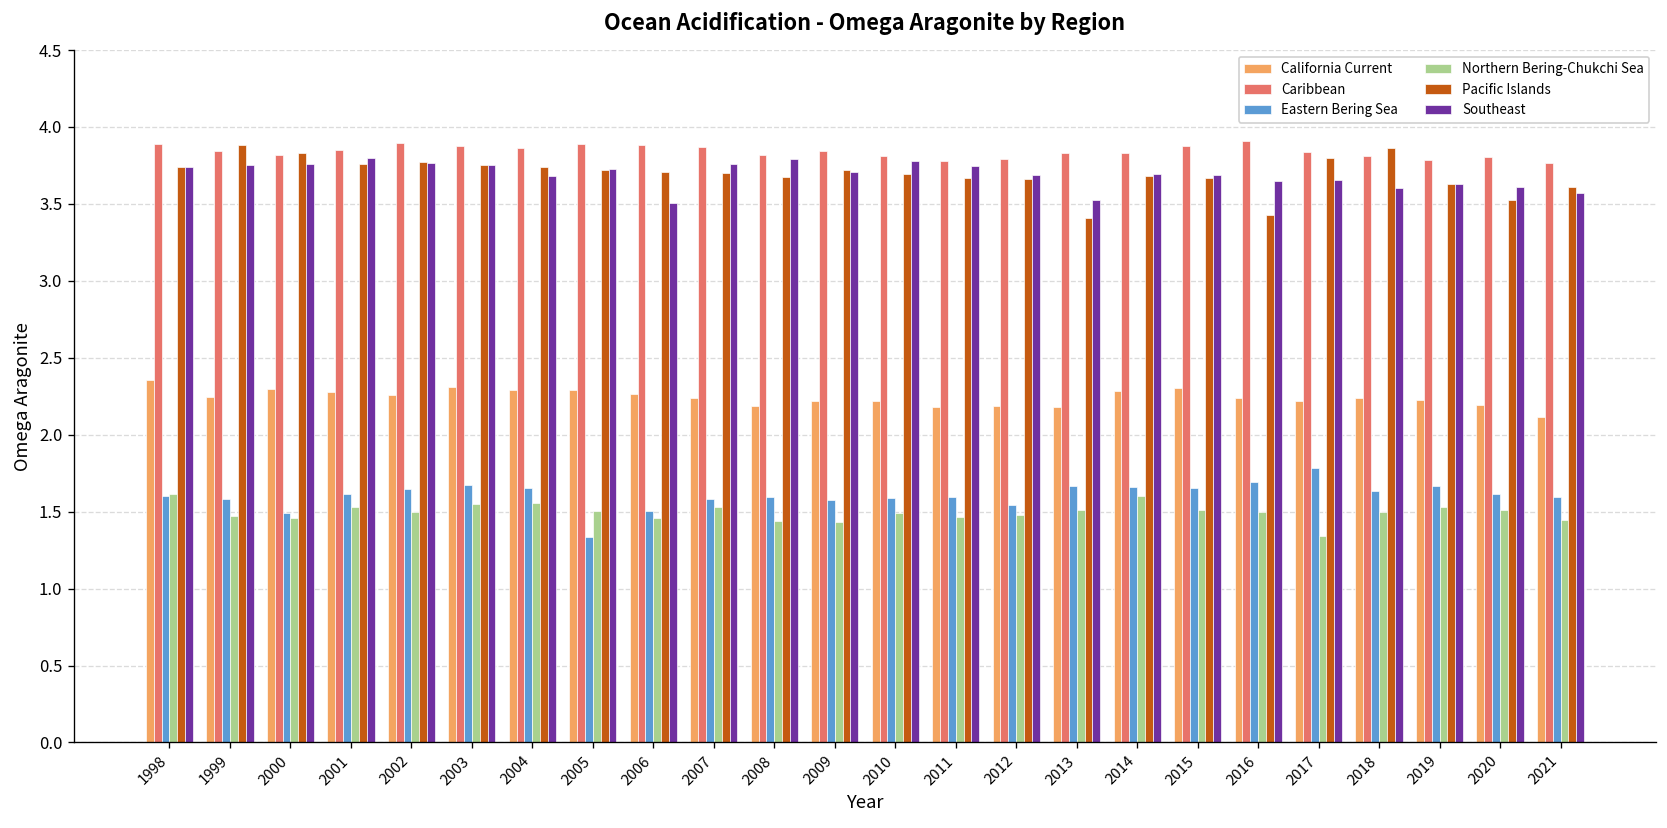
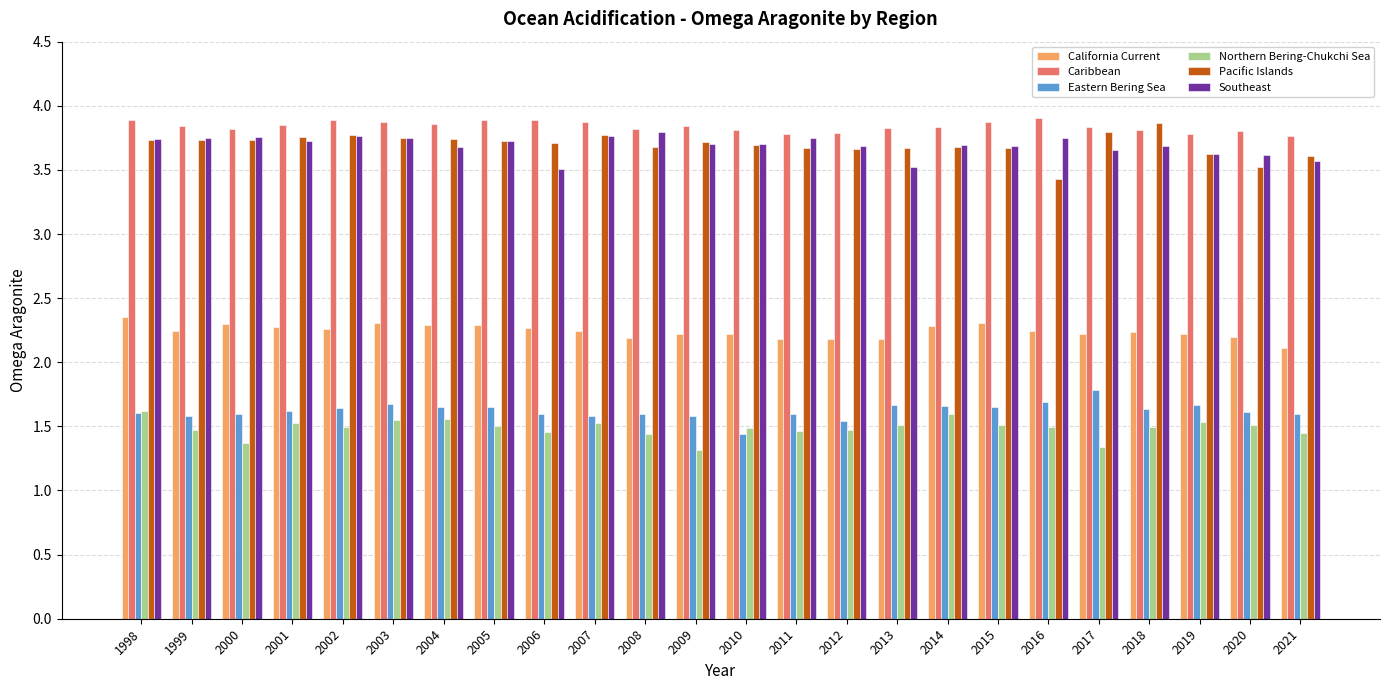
  {
    "Eastern Bering Sea": {
      "1998": 1.60,
      "1999": 1.58,
-     "2000": 1.49,
+     "2000": 1.60,
      "2001": 1.62,
      "2002": 1.65,
      "2003": 1.68,
      "2004": 1.65,
-     "2005": 1.33,
-     "2006": 1.51,
+     "2005": 1.65,
+     "2006": 1.60,
      "2007": 1.58,
      "2008": 1.59,
      "2009": 1.58,
-     "2010": 1.59,
+     "2010": 1.44,
      "2011": 1.59,
      "2012": 1.55,
      "2013": 1.67,
      "2014": 1.66,
      "2015": 1.65,
      "2016": 1.69,
      "2017": 1.78,
      "2018": 1.63,
      "2019": 1.67,
      "2020": 1.61,
      "2021": 1.60
    },
    "Northern Bering-Chukchi Sea": {
      "1998": 1.62,
      "1999": 1.47,
-     "2000": 1.46,
+     "2000": 1.37,
      "2001": 1.53,
      "2002": 1.50,
      "2003": 1.55,
      "2004": 1.55,
      "2005": 1.51,
      "2006": 1.46,
      "2007": 1.53,
      "2008": 1.44,
-     "2009": 1.43,
+     "2009": 1.32,
      "2010": 1.49,
      "2011": 1.47,
      "2012": 1.48,
      "2013": 1.51,
      "2014": 1.60,
      "2015": 1.51,
      "2016": 1.50,
      "2017": 1.34,
      "2018": 1.50,
      "2019": 1.53,
      "2020": 1.51,
      "2021": 1.45
    },
    "Pacific Islands": {
      "1998": 3.74,
-     "1999": 3.88,
-     "2000": 3.83,
+     "1999": 3.73,
+     "2000": 3.73,
      "2001": 3.76,
      "2002": 3.77,
      "2003": 3.75,
      "2004": 3.74,
      "2005": 3.72,
      "2006": 3.71,
-     "2007": 3.70,
+     "2007": 3.77,
      "2008": 3.68,
      "2009": 3.72,
      "2010": 3.69,
      "2011": 3.67,
      "2012": 3.66,
-     "2013": 3.41,
+     "2013": 3.67,
      "2014": 3.68,
      "2015": 3.67,
      "2016": 3.43,
      "2017": 3.80,
      "2018": 3.86,
      "2019": 3.63,
      "2020": 3.52,
      "2021": 3.61
    },
    "Southeast": {
      "1998": 3.74,
      "1999": 3.75,
      "2000": 3.76,
-     "2001": 3.80,
+     "2001": 3.72,
      "2002": 3.76,
      "2003": 3.75,
      "2004": 3.68,
      "2005": 3.73,
      "2006": 3.51,
      "2007": 3.76,
      "2008": 3.79,
      "2009": 3.70,
-     "2010": 3.78,
+     "2010": 3.70,
      "2011": 3.75,
      "2012": 3.69,
      "2013": 3.52,
      "2014": 3.69,
      "2015": 3.69,
-     "2016": 3.65,
+     "2016": 3.75,
      "2017": 3.66,
-     "2018": 3.61,
+     "2018": 3.69,
      "2019": 3.63,
      "2020": 3.61,
      "2021": 3.57
    }
  }
